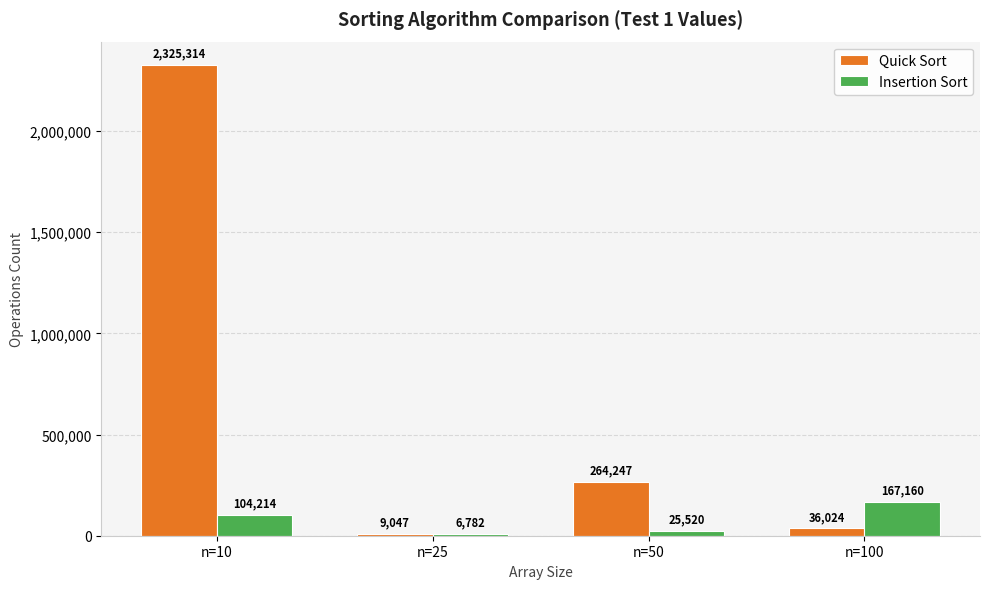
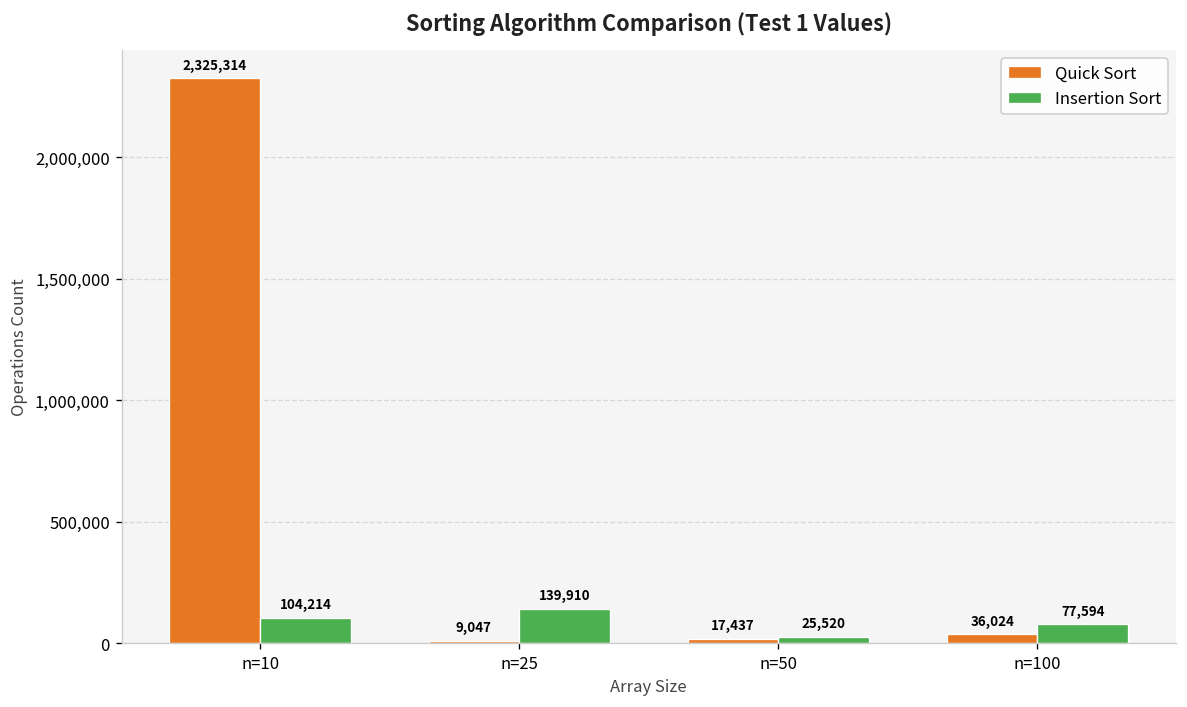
  {
    "Quick Sort": {
      "n=10": "2,325,314",
      "n=25": "9,047",
-     "n=50": "264,247",
+     "n=50": "17,437",
      "n=100": "36,024"
    },
    "Insertion Sort": {
      "n=10": "104,214",
-     "n=25": "6,782",
+     "n=25": "139,910",
      "n=50": "25,520",
-     "n=100": "167,160"
+     "n=100": "77,594"
    }
  }
